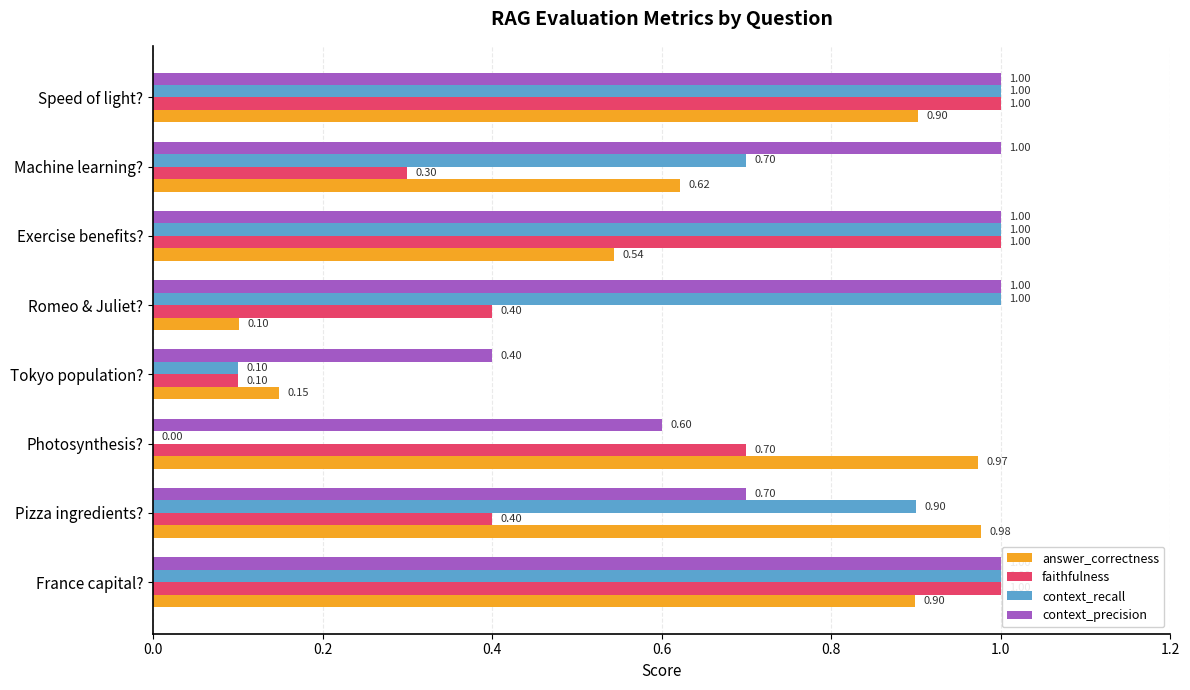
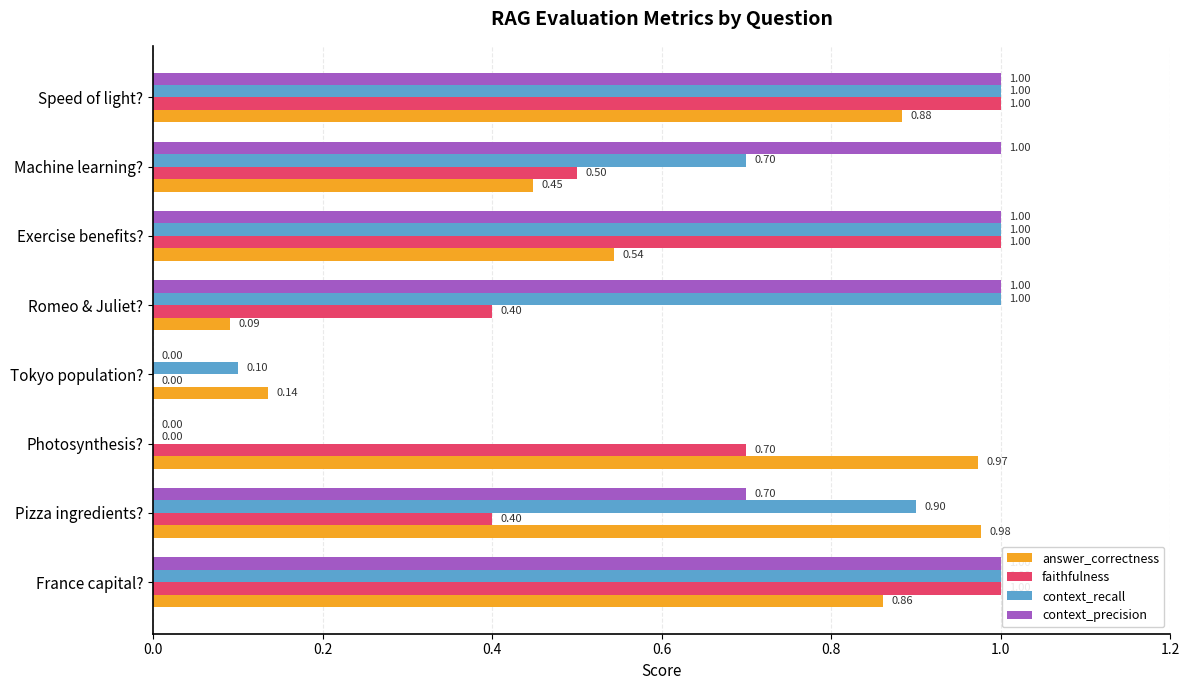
  {
    "answer_correctness": {
-     "Speed of light?": 0.90,
-     "Machine learning?": 0.62,
+     "Speed of light?": 0.88,
+     "Machine learning?": 0.45,
      "Exercise benefits?": 0.54,
-     "Romeo & Juliet?": 0.10,
-     "Tokyo population?": 0.15,
+     "Romeo & Juliet?": 0.09,
+     "Tokyo population?": 0.14,
      "Photosynthesis?": 0.97,
      "Pizza ingredients?": 0.98,
-     "France capital?": 0.90
+     "France capital?": 0.86
    },
    "faithfulness": {
      "Speed of light?": 1.00,
-     "Machine learning?": 0.30,
+     "Machine learning?": 0.50,
      "Exercise benefits?": 1.00,
      "Romeo & Juliet?": 0.40,
-     "Tokyo population?": 0.10,
+     "Tokyo population?": 0.00,
      "Photosynthesis?": 0.70,
      "Pizza ingredients?": 0.40
    },
    "context_recall": {
      "Speed of light?": 1.00,
      "Machine learning?": 0.70,
      "Exercise benefits?": 1.00,
      "Romeo & Juliet?": 1.00,
      "Tokyo population?": 0.10,
      "Photosynthesis?": 0.00,
      "Pizza ingredients?": 0.90
    },
    "context_precision": {
      "Speed of light?": 1.00,
      "Machine learning?": 1.00,
      "Exercise benefits?": 1.00,
      "Romeo & Juliet?": 1.00,
-     "Tokyo population?": 0.40,
-     "Photosynthesis?": 0.60,
+     "Tokyo population?": 0.00,
+     "Photosynthesis?": 0.00,
      "Pizza ingredients?": 0.70
    }
  }
